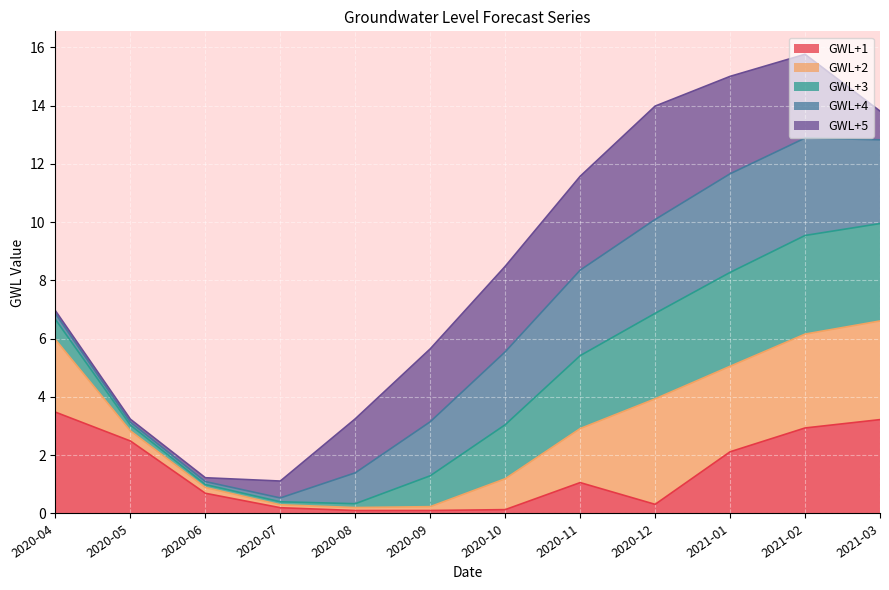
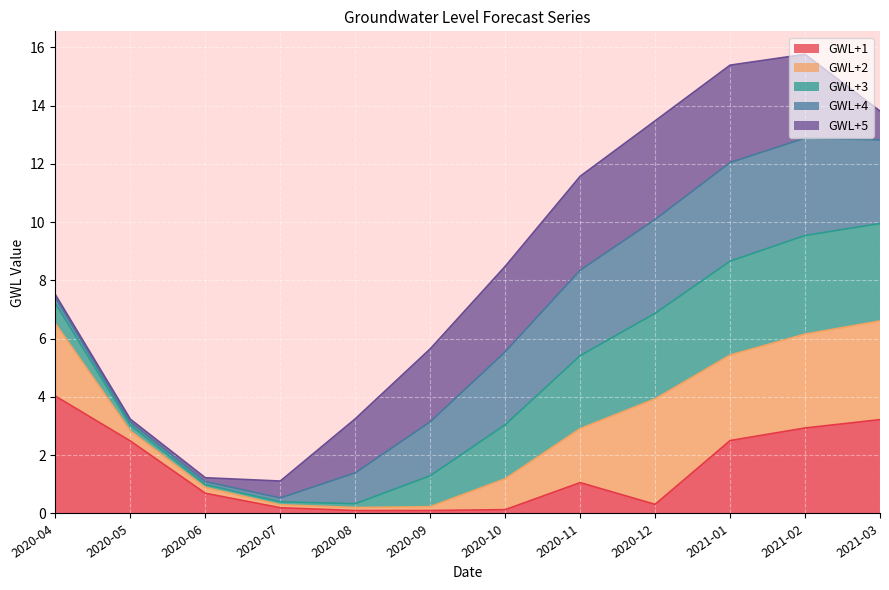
  {
    "GWL+1": {
-     "2020-04": 3.5,
+     "2020-04": 4.0,
      "2020-05": 2.5,
      "2020-06": 0.7,
      "2020-07": 0.2,
      "2020-08": 0.1,
      "2020-09": 0.1,
      "2020-10": 0.1,
      "2020-11": 1.1,
      "2020-12": 0.3,
-     "2021-01": 2.1,
+     "2021-01": 2.5,
      "2021-02": 2.9,
      "2021-03": 3.2
    },
    "GWL+2": {
      "2020-04": 2.5,
      "2020-05": 0.3,
      "2020-06": 0.2,
      "2020-07": 0.1,
      "2020-08": 0.1,
      "2020-09": 0.1,
      "2020-10": 1.1,
      "2020-11": 1.9,
      "2020-12": 3.6,
      "2021-01": 2.9,
      "2021-02": 3.2,
      "2021-03": 3.4
    },
    "GWL+5": {
      "2020-04": 0.1,
      "2020-05": 0.1,
      "2020-06": 0.1,
      "2020-07": 0.6,
      "2020-08": 1.9,
      "2020-09": 2.5,
      "2020-10": 2.9,
      "2020-11": 3.2,
-     "2020-12": 3.9,
+     "2020-12": 3.4,
      "2021-01": 3.3,
      "2021-03": 1.0
    }
  }
